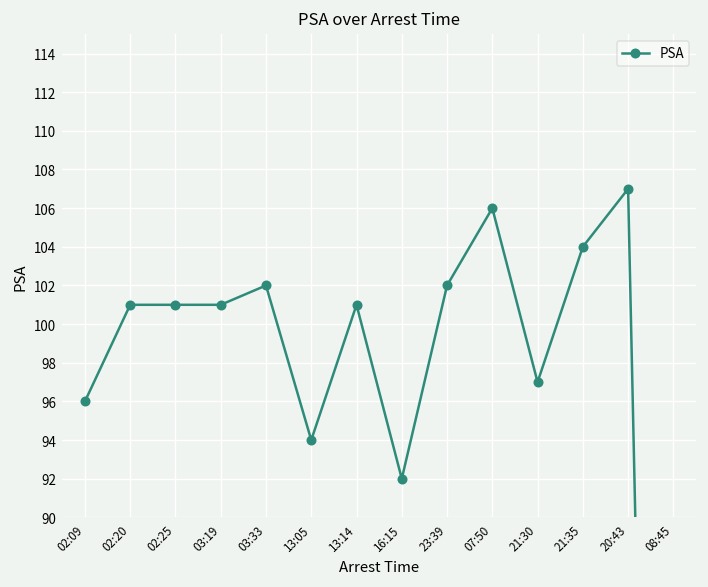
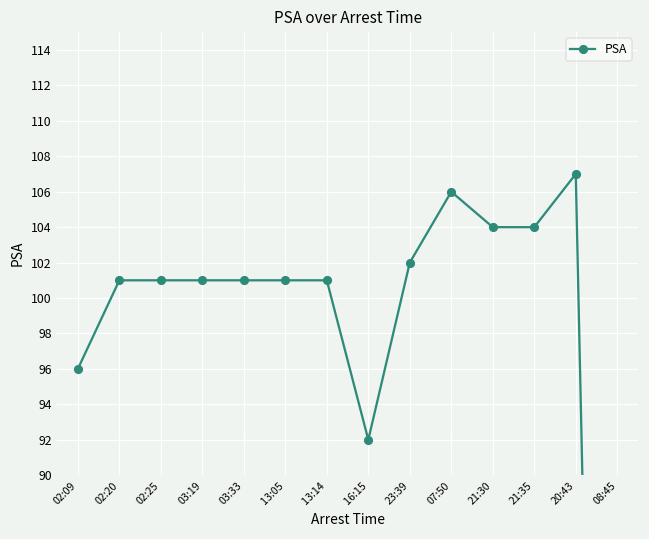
  {
    "02:09": 96,
    "02:20": 101,
    "02:25": 101,
    "03:19": 101,
-   "03:33": 102,
-   "13:05": 94,
+   "03:33": 101,
+   "13:05": 101,
    "13:14": 101,
    "16:15": 92,
    "23:39": 102,
    "07:50": 106,
-   "21:30": 97,
+   "21:30": 104,
    "21:35": 104,
    "20:43": 107
  }
